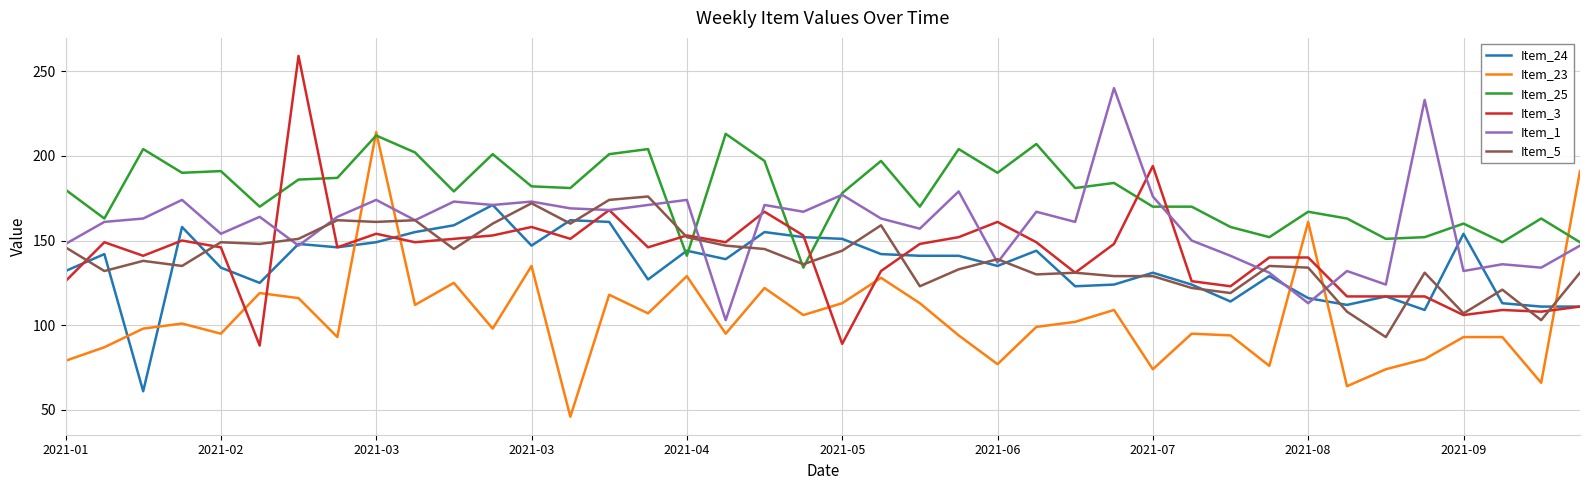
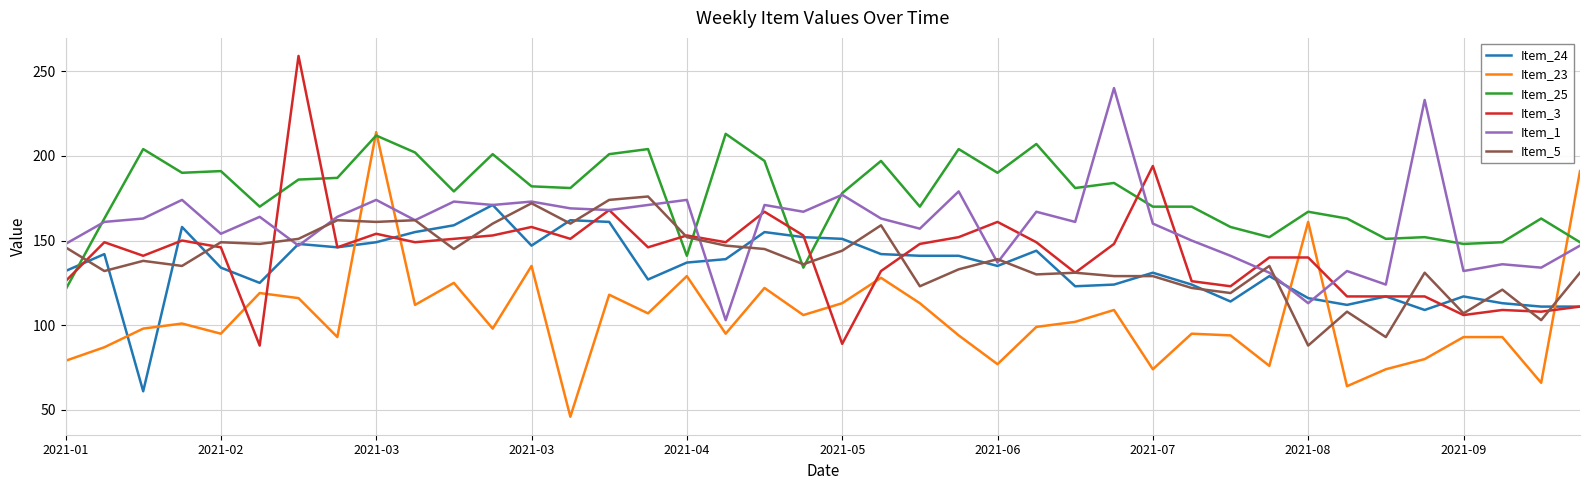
  {
    "Item_24": {
      "2021-01": 132,
      "2021-02": 134,
-     "2021-04": 144,
+     "2021-04": 137,
      "2021-05": 151,
      "2021-06": 135,
      "2021-07": 131,
      "2021-08": 116,
-     "2021-09": 154
+     "2021-09": 117
    },
    "Item_23": {
      "2021-01": 79,
      "2021-02": 95,
      "2021-04": 129,
      "2021-05": 113,
      "2021-06": 77,
      "2021-07": 74,
      "2021-08": 161,
      "2021-09": 93
    },
    "Item_25": {
-     "2021-01": 180,
+     "2021-01": 121,
      "2021-02": 191,
      "2021-04": 141,
      "2021-06": 190,
      "2021-07": 170,
      "2021-08": 167,
-     "2021-09": 160
+     "2021-09": 148
    },
    "Item_3": {
      "2021-01": 126,
      "2021-02": 146,
      "2021-05": 89,
      "2021-06": 161,
      "2021-07": 194,
      "2021-08": 140
    },
    "Item_1": {
      "2021-01": 148,
      "2021-02": 154,
      "2021-04": 174,
      "2021-06": 137,
-     "2021-07": 176,
+     "2021-07": 160,
      "2021-08": 113,
      "2021-09": 132
    },
    "Item_5": {
      "2021-01": 146,
      "2021-02": 149,
      "2021-05": 144,
      "2021-06": 139,
      "2021-07": 129,
-     "2021-08": 134
+     "2021-08": 88
    }
  }
